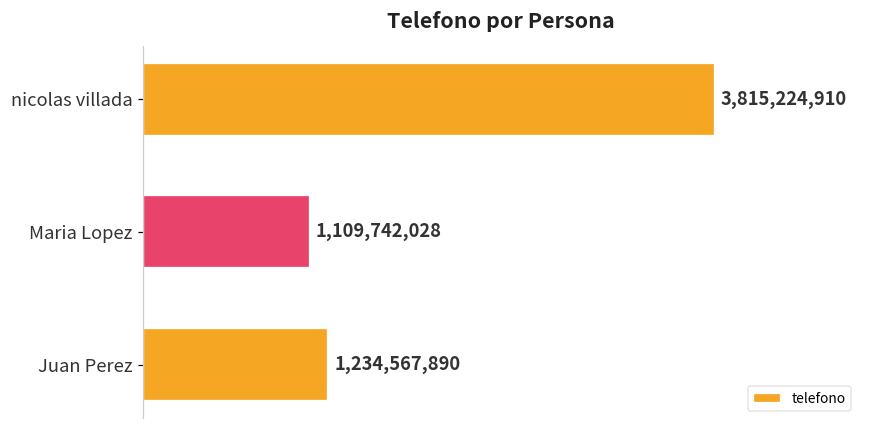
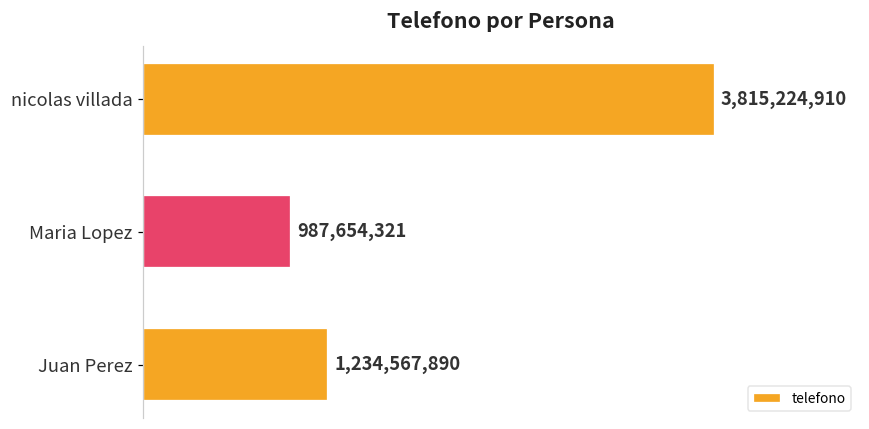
  {
    "nicolas villada": "3,815,224,910",
-   "Maria Lopez": "1,109,742,028",
+   "Maria Lopez": "987,654,321",
    "Juan Perez": "1,234,567,890"
  }
